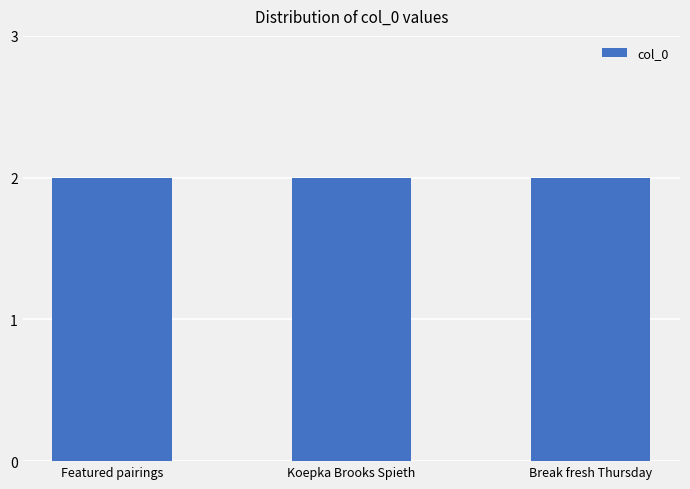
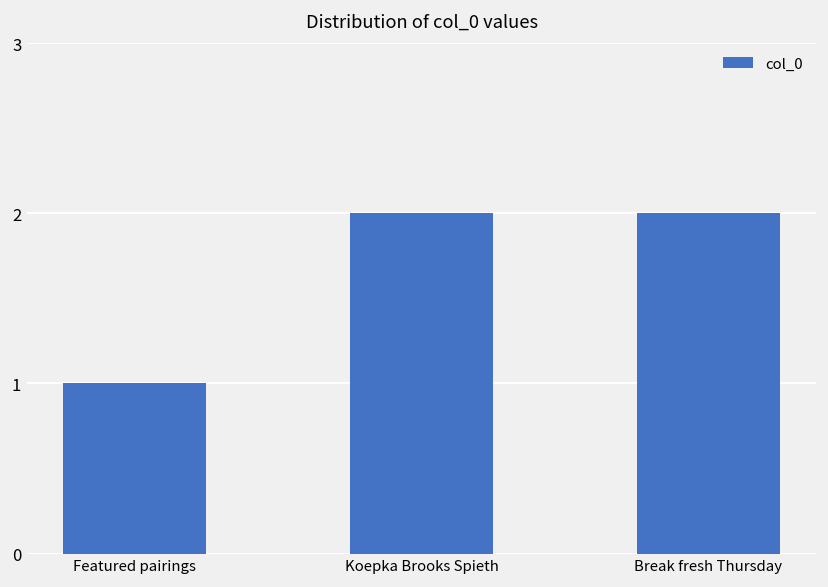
  {
-   "Featured pairings": 2,
+   "Featured pairings": 1,
    "Koepka Brooks Spieth": 2,
    "Break fresh Thursday": 2
  }
